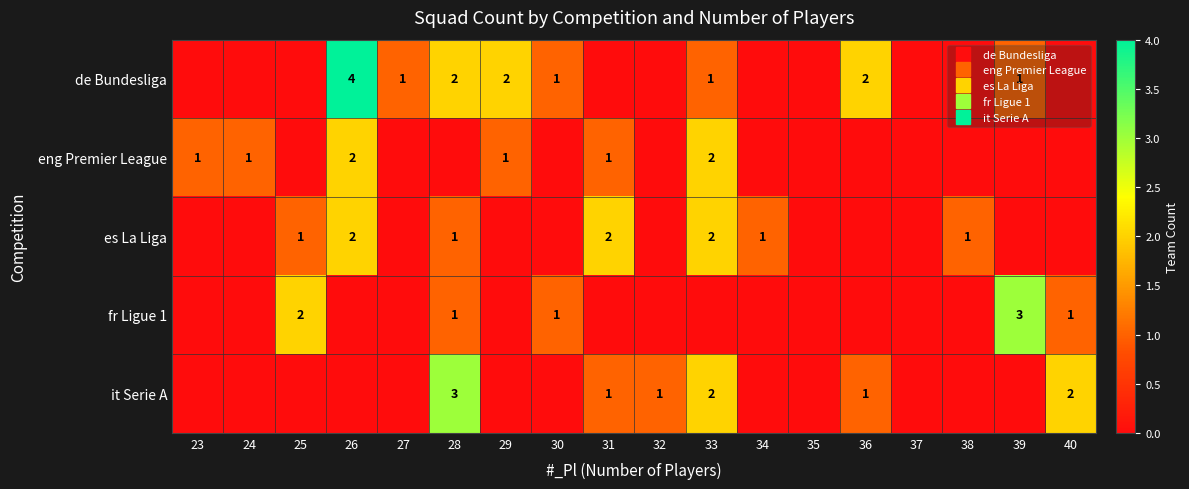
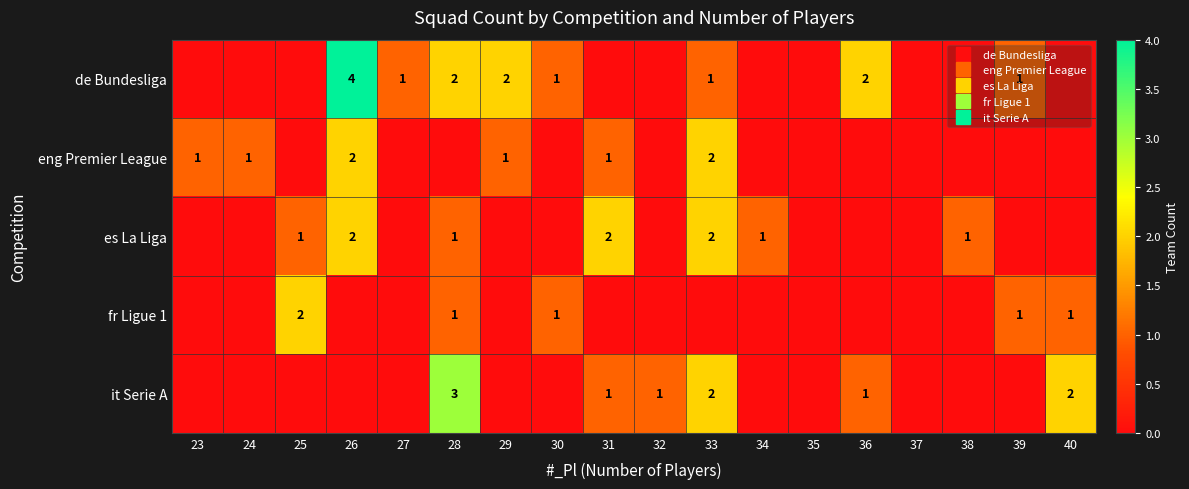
  {
    "de Bundesliga": {
      "26": 4,
      "27": 1,
      "28": 2,
      "29": 2,
      "30": 1,
      "33": 1,
      "36": 2
    },
    "eng Premier League": {
      "23": 1,
      "24": 1,
      "26": 2,
      "29": 1,
      "31": 1,
      "33": 2
    },
    "es La Liga": {
      "25": 1,
      "26": 2,
      "28": 1,
      "31": 2,
      "33": 2,
      "34": 1,
      "38": 1
    },
    "fr Ligue 1": {
      "25": 2,
      "28": 1,
      "30": 1,
-     "39": 3,
+     "39": 1,
      "40": 1
    },
    "it Serie A": {
      "28": 3,
      "31": 1,
      "32": 1,
      "33": 2,
      "36": 1,
      "40": 2
    }
  }
